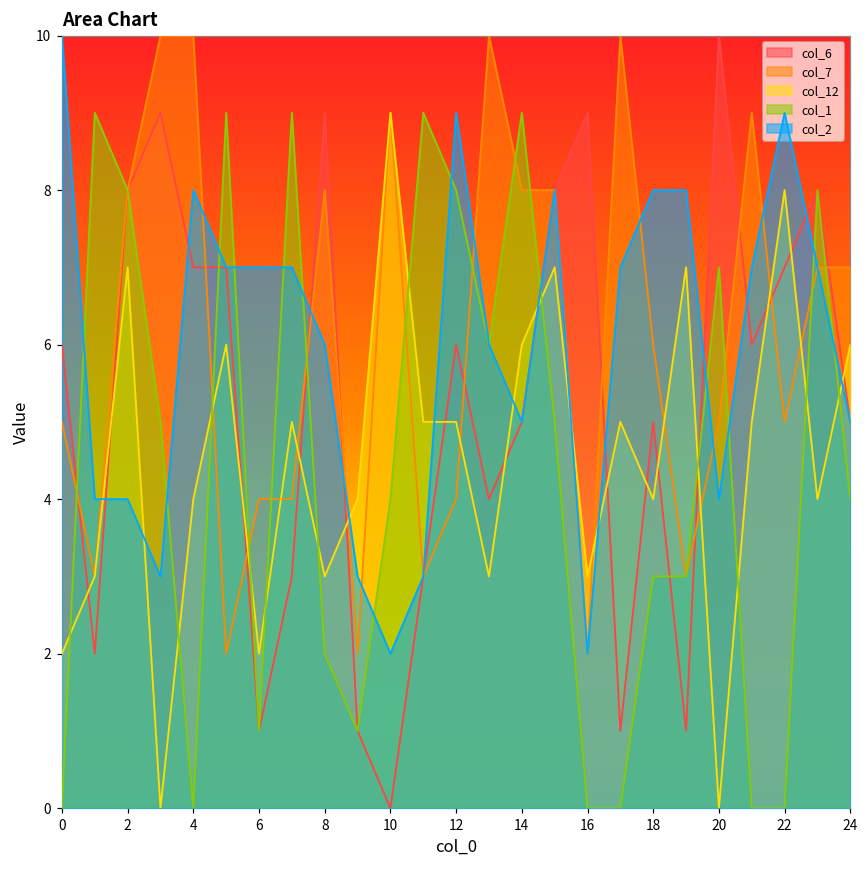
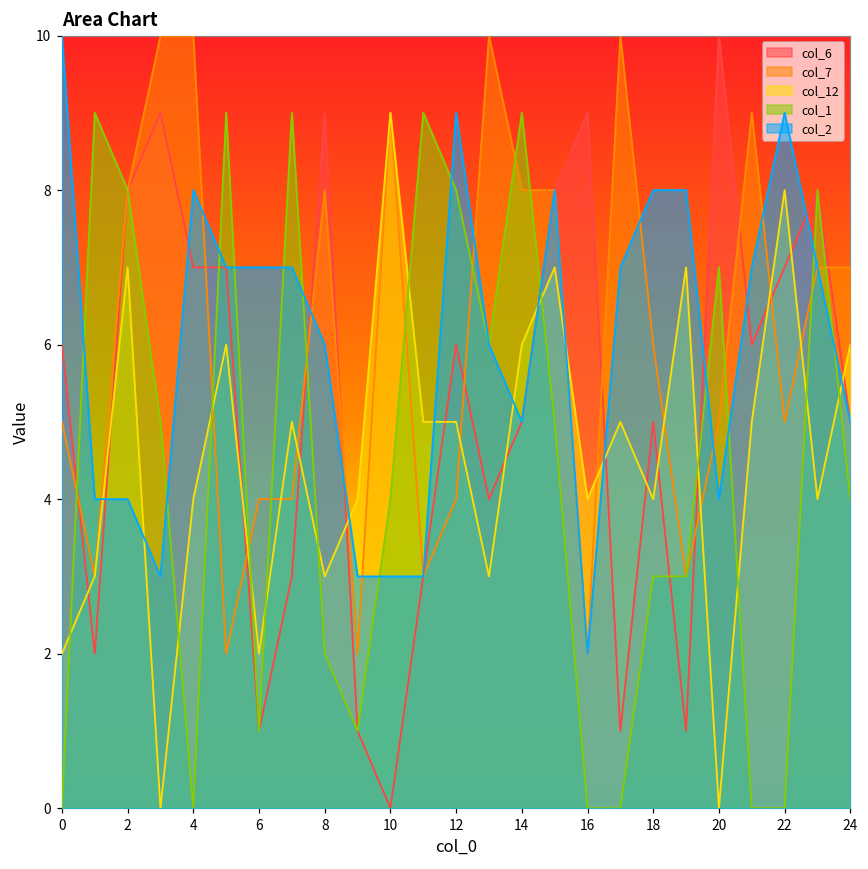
  {
    "col_6": {
      "0": 6,
      "4": 7,
      "8": 9,
      "10": 0,
      "12": 6,
      "16": 9,
      "18": 5,
      "20": 10,
      "22": 7
    },
    "col_7": {
      "0": 5,
      "4": 10,
      "6": 4,
      "8": 8,
      "12": 4,
      "14": 8,
      "18": 6,
      "20": 5,
      "22": 5,
      "24": 7
    },
    "col_12": {
      "0": 2,
      "2": 7,
      "4": 4,
      "6": 2,
      "8": 3,
      "12": 5,
      "14": 6,
-     "16": 3,
+     "16": 4,
      "18": 4,
      "20": 0,
      "22": 8,
      "24": 6
    },
    "col_1": {
      "0": 0,
      "4": 0,
      "8": 2,
      "10": 4,
      "12": 8,
      "14": 9,
      "16": 0,
      "18": 3,
      "20": 7,
      "22": 0,
      "24": 4
    },
    "col_2": {
      "0": 10,
      "2": 4,
      "4": 8,
      "6": 7,
      "8": 6,
-     "10": 2,
+     "10": 3,
      "12": 9,
      "18": 8,
      "20": 4
    }
  }
